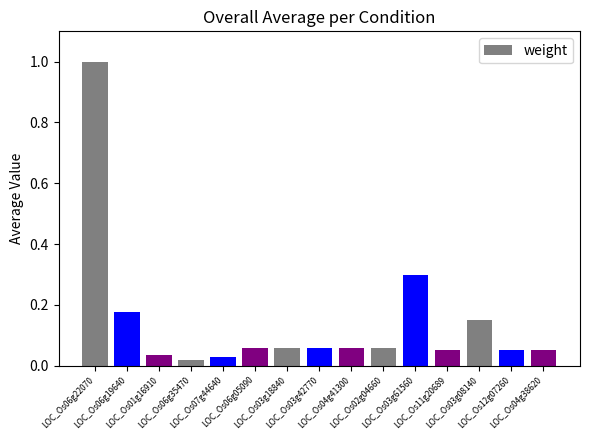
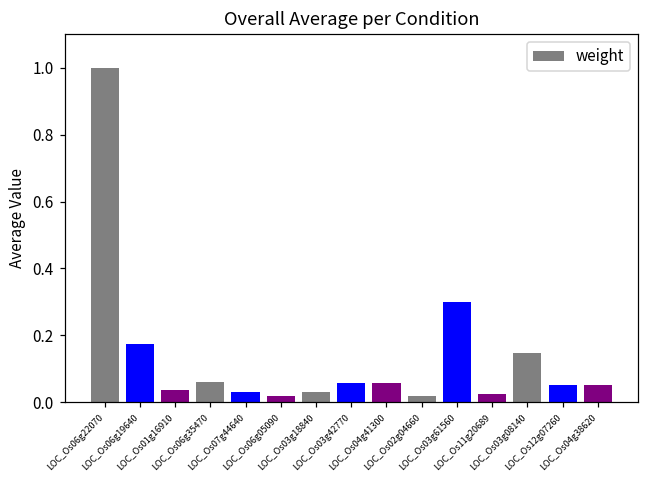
  {
    "LOC_Os06g22070": 1.00,
    "LOC_Os06g19640": 0.18,
    "LOC_Os01g16910": 0.04,
-   "LOC_Os06g35470": 0.02,
+   "LOC_Os06g35470": 0.06,
    "LOC_Os07g44640": 0.03,
-   "LOC_Os06g05090": 0.06,
-   "LOC_Os03g18840": 0.06,
+   "LOC_Os06g05090": 0.02,
+   "LOC_Os03g18840": 0.03,
    "LOC_Os03g42770": 0.06,
    "LOC_Os04g41300": 0.06,
-   "LOC_Os02g04660": 0.06,
+   "LOC_Os02g04660": 0.02,
    "LOC_Os03g61560": 0.30,
-   "LOC_Os11g20689": 0.05,
+   "LOC_Os11g20689": 0.03,
    "LOC_Os03g08140": 0.15,
    "LOC_Os12g07260": 0.05,
    "LOC_Os04g38620": 0.05
  }
